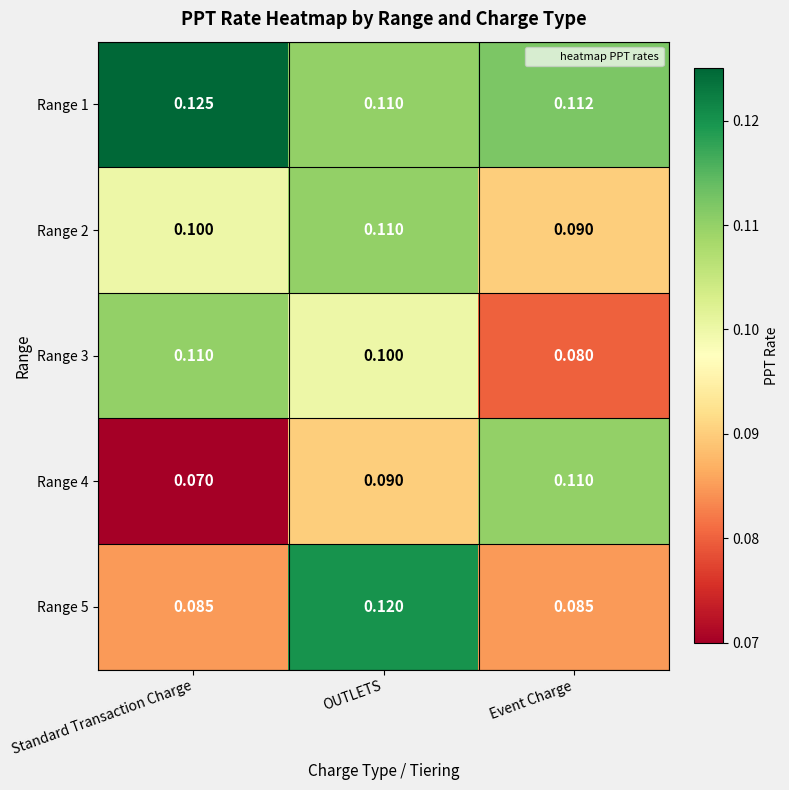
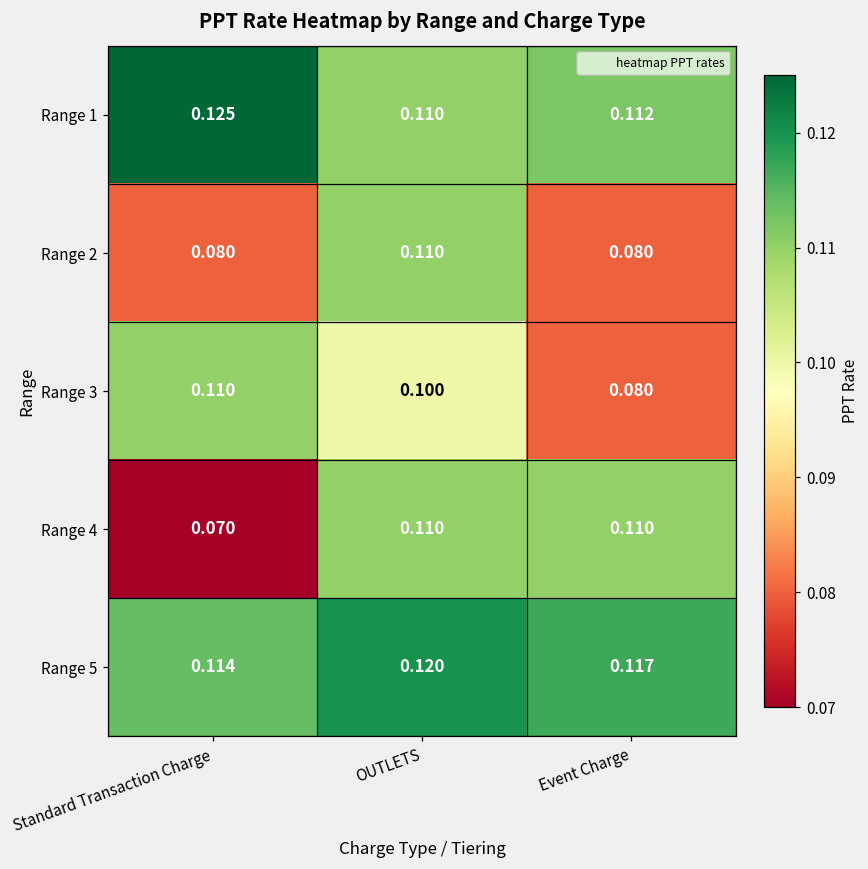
  {
    "Range 1": {
      "Standard Transaction Charge": 0.125,
      "OUTLETS": 0.110,
      "Event Charge": 0.112
    },
    "Range 2": {
-     "Standard Transaction Charge": 0.100,
+     "Standard Transaction Charge": 0.080,
      "OUTLETS": 0.110,
-     "Event Charge": 0.090
+     "Event Charge": 0.080
    },
    "Range 3": {
      "Standard Transaction Charge": 0.110,
      "OUTLETS": 0.100,
      "Event Charge": 0.080
    },
    "Range 4": {
      "Standard Transaction Charge": 0.070,
-     "OUTLETS": 0.090,
+     "OUTLETS": 0.110,
      "Event Charge": 0.110
    },
    "Range 5": {
-     "Standard Transaction Charge": 0.085,
+     "Standard Transaction Charge": 0.114,
      "OUTLETS": 0.120,
-     "Event Charge": 0.085
+     "Event Charge": 0.117
    }
  }
